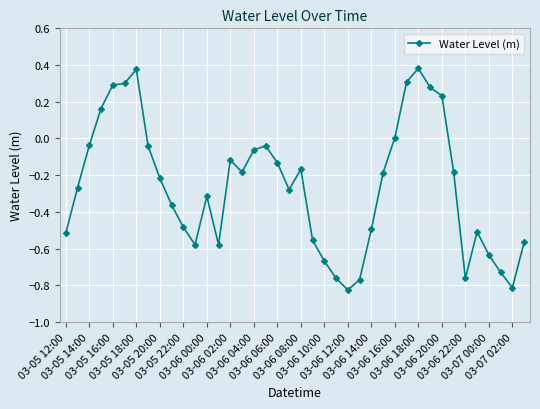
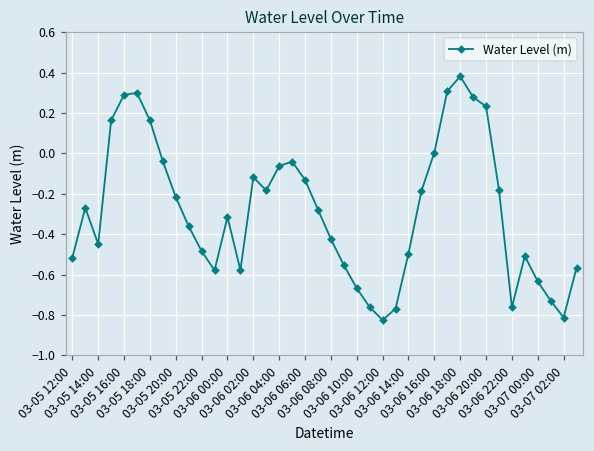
  {
    "03-05 12:00": -0.52,
-   "03-05 14:00": -0.04,
+   "03-05 14:00": -0.45,
    "03-05 16:00": 0.29,
-   "03-05 18:00": 0.38,
+   "03-05 18:00": 0.16,
    "03-05 20:00": -0.22,
    "03-05 22:00": -0.48,
    "03-06 00:00": -0.31,
    "03-06 02:00": -0.12,
    "03-06 04:00": -0.06,
    "03-06 06:00": -0.13,
-   "03-06 08:00": -0.17,
+   "03-06 08:00": -0.42,
    "03-06 10:00": -0.67,
    "03-06 12:00": -0.83,
    "03-06 14:00": -0.50,
    "03-06 16:00": 0.00,
    "03-06 18:00": 0.38,
    "03-06 20:00": 0.23,
    "03-06 22:00": -0.76,
    "03-07 00:00": -0.63,
    "03-07 02:00": -0.81
  }
